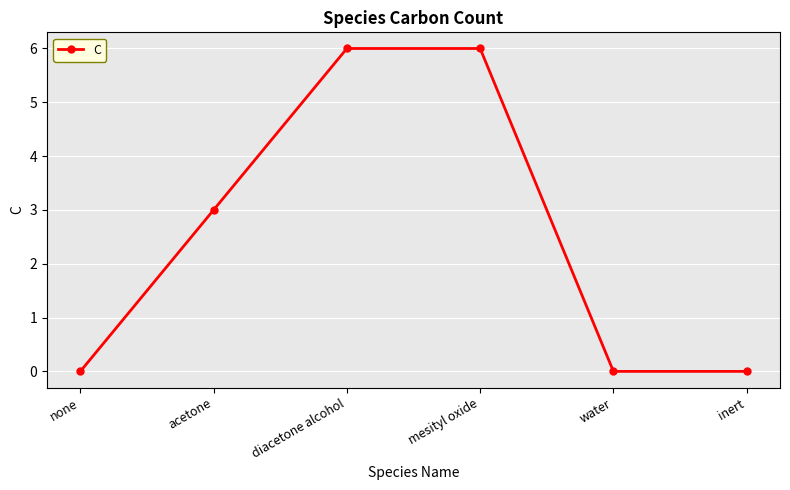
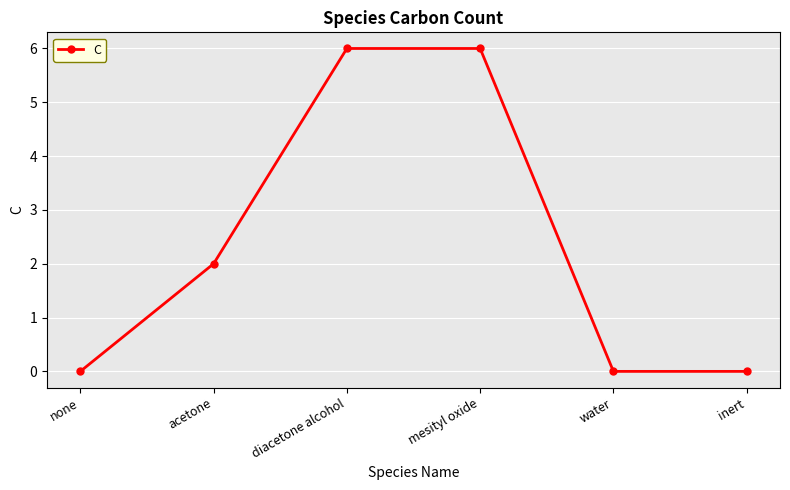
  {
    "none": 0,
-   "acetone": 3,
+   "acetone": 2,
    "diacetone alcohol": 6,
    "mesityl oxide": 6,
    "water": 0,
    "inert": 0
  }
